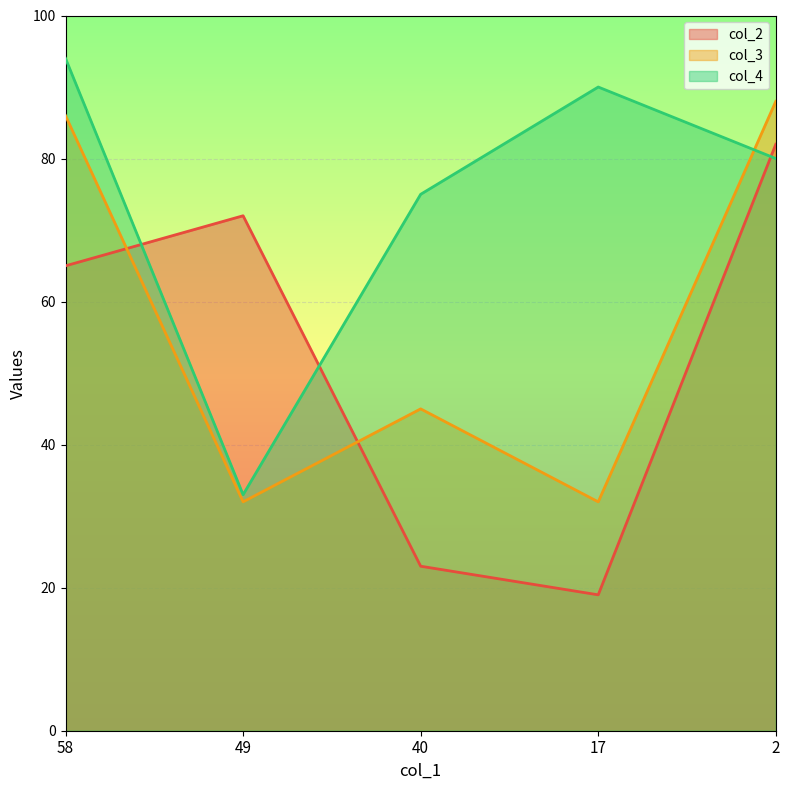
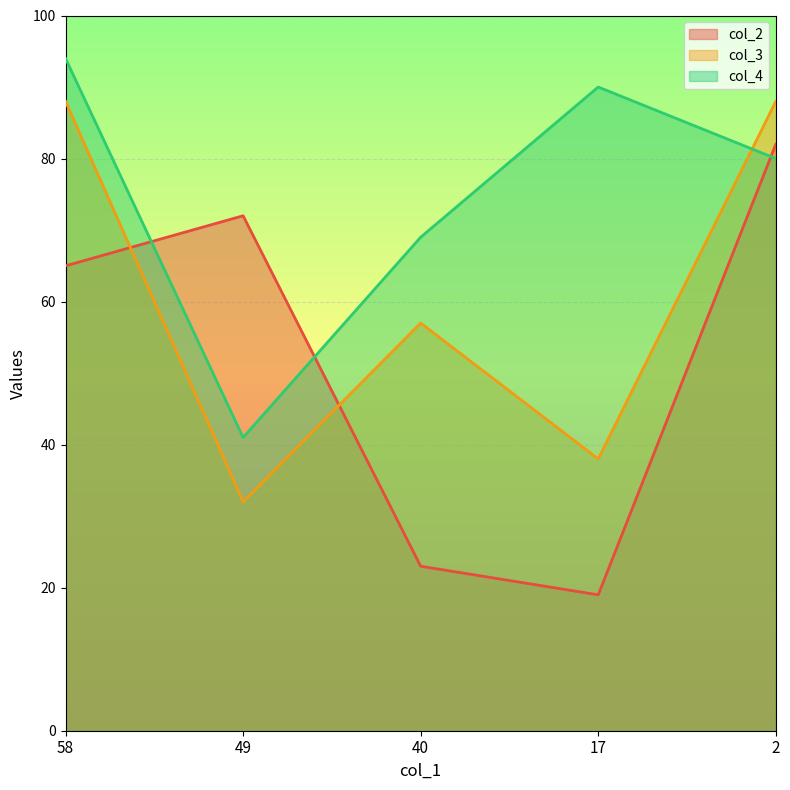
  {
    "col_2": {
      "58": 65,
      "49": 72,
      "40": 23,
      "17": 19,
      "2": 82
    },
    "col_3": {
-     "58": 86,
+     "58": 88,
      "49": 32,
-     "40": 45,
-     "17": 32,
+     "40": 57,
+     "17": 38,
      "2": 88
    },
    "col_4": {
      "58": 94,
-     "49": 33,
-     "40": 75,
+     "49": 41,
+     "40": 69,
      "17": 90,
      "2": 80
    }
  }
